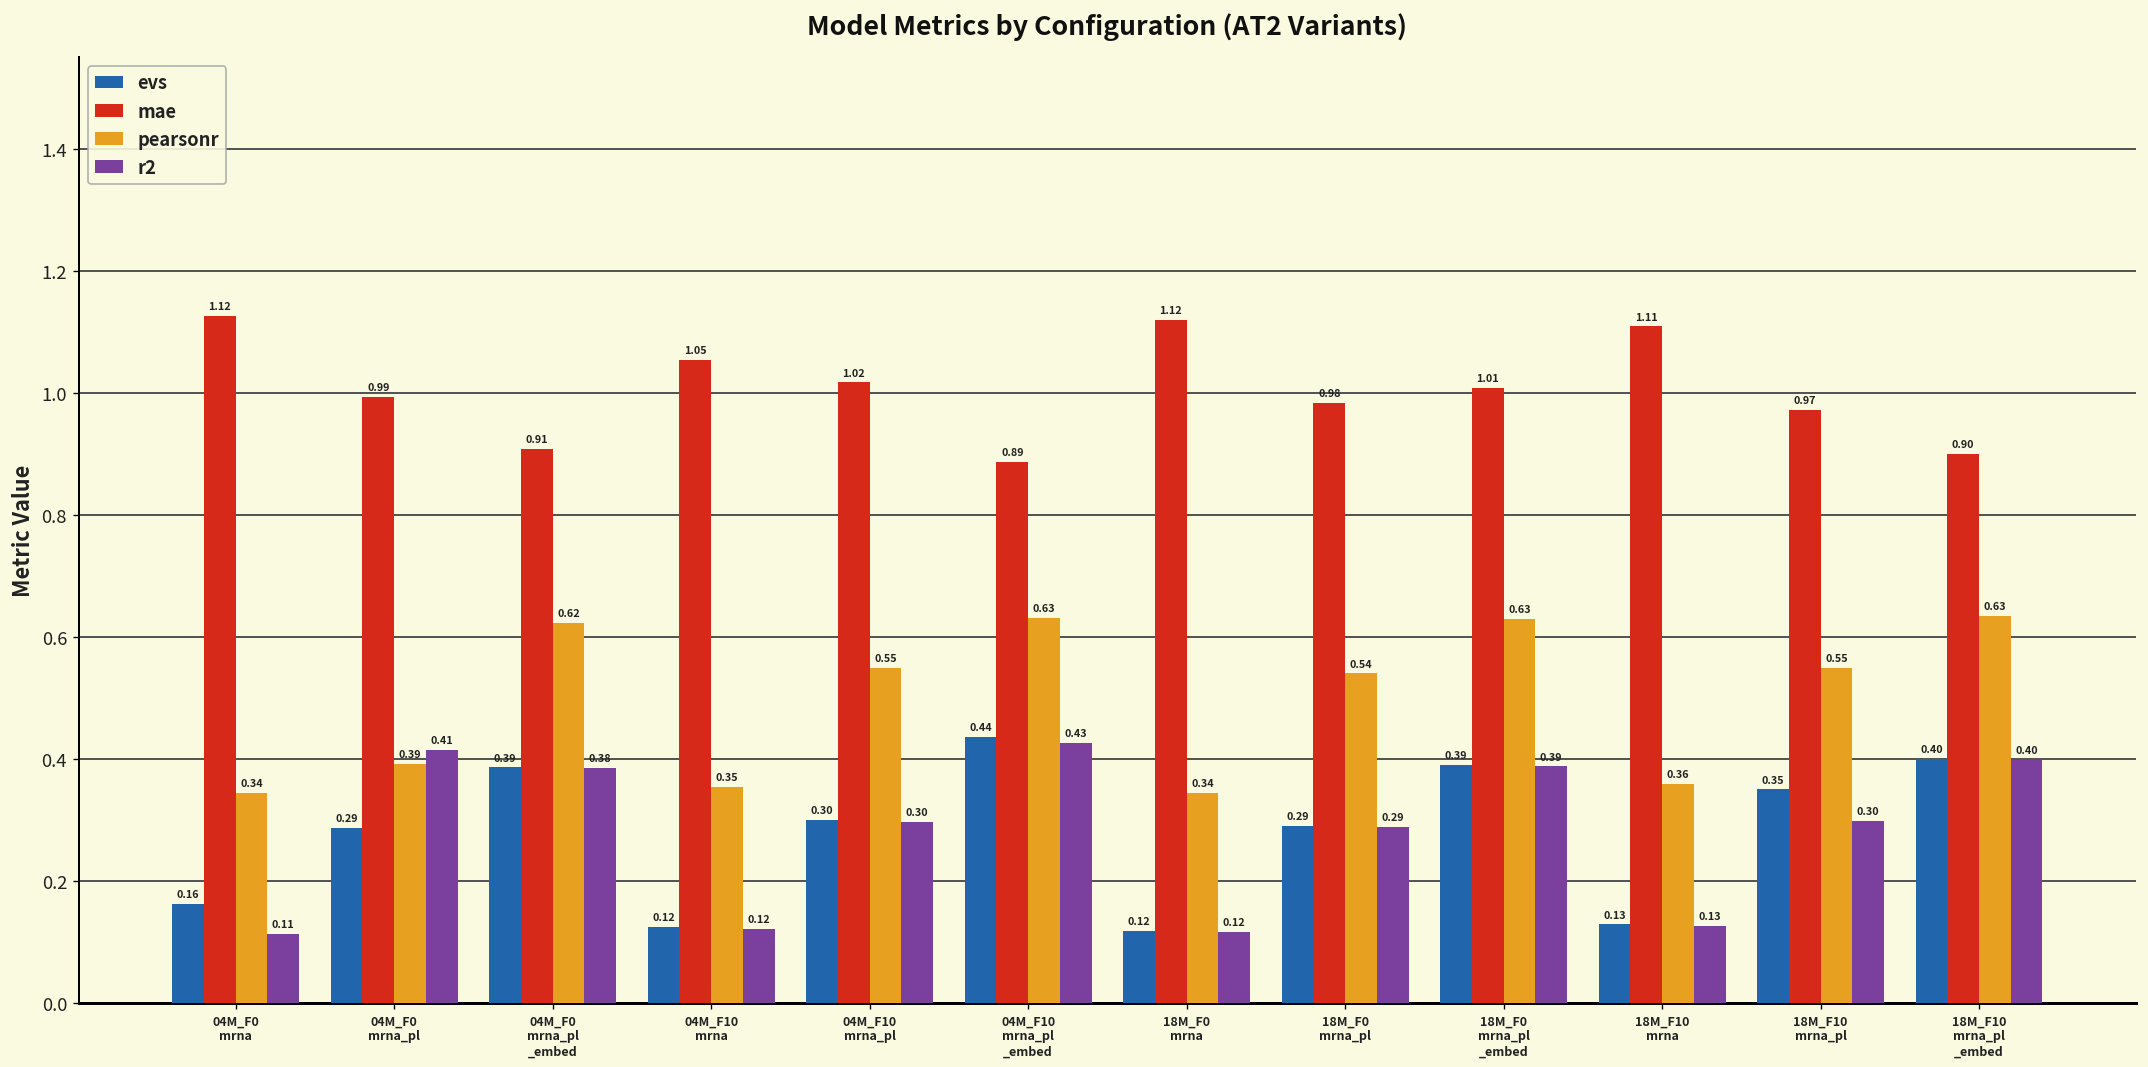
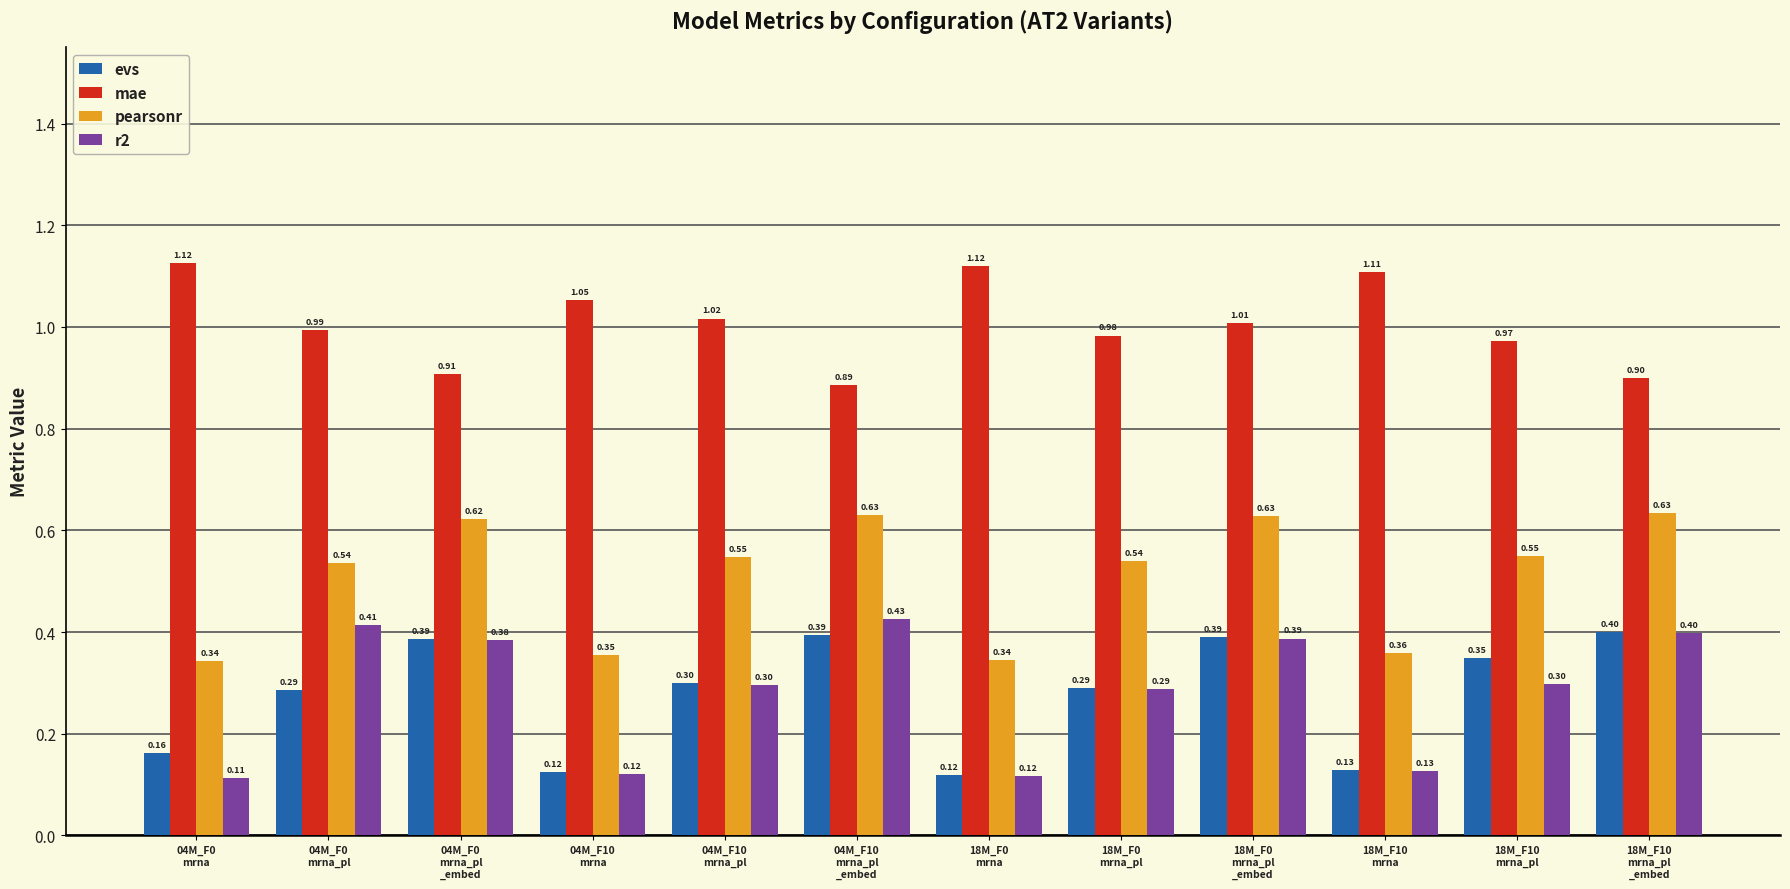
  {
    "evs": {
      "04M_F0 mrna": 0.16,
      "04M_F0 mrna_pl": 0.29,
      "04M_F0 mrna_pl _embed": 0.39,
      "04M_F10 mrna": 0.12,
      "04M_F10 mrna_pl": 0.30,
-     "04M_F10 mrna_pl _embed": 0.44,
+     "04M_F10 mrna_pl _embed": 0.39,
      "18M_F0 mrna": 0.12,
      "18M_F0 mrna_pl": 0.29,
      "18M_F0 mrna_pl _embed": 0.39,
      "18M_F10 mrna": 0.13,
      "18M_F10 mrna_pl": 0.35,
      "18M_F10 mrna_pl _embed": 0.40
    },
    "mae": {
      "04M_F0 mrna": 1.12,
      "04M_F0 mrna_pl": 0.99,
      "04M_F0 mrna_pl _embed": 0.91,
      "04M_F10 mrna": 1.05,
      "04M_F10 mrna_pl": 1.02,
      "04M_F10 mrna_pl _embed": 0.89,
      "18M_F0 mrna": 1.12,
      "18M_F0 mrna_pl": 0.98,
      "18M_F0 mrna_pl _embed": 1.01,
      "18M_F10 mrna": 1.11,
      "18M_F10 mrna_pl": 0.97,
      "18M_F10 mrna_pl _embed": 0.90
    },
    "pearsonr": {
      "04M_F0 mrna": 0.34,
-     "04M_F0 mrna_pl": 0.39,
+     "04M_F0 mrna_pl": 0.54,
      "04M_F0 mrna_pl _embed": 0.62,
      "04M_F10 mrna": 0.35,
      "04M_F10 mrna_pl": 0.55,
      "04M_F10 mrna_pl _embed": 0.63,
      "18M_F0 mrna": 0.34,
      "18M_F0 mrna_pl": 0.54,
      "18M_F0 mrna_pl _embed": 0.63,
      "18M_F10 mrna": 0.36,
      "18M_F10 mrna_pl": 0.55,
      "18M_F10 mrna_pl _embed": 0.63
    },
    "r2": {
      "04M_F0 mrna": 0.11,
      "04M_F0 mrna_pl": 0.41,
      "04M_F0 mrna_pl _embed": 0.38,
      "04M_F10 mrna": 0.12,
      "04M_F10 mrna_pl": 0.30,
      "04M_F10 mrna_pl _embed": 0.43,
      "18M_F0 mrna": 0.12,
      "18M_F0 mrna_pl": 0.29,
      "18M_F0 mrna_pl _embed": 0.39,
      "18M_F10 mrna": 0.13,
      "18M_F10 mrna_pl": 0.30,
      "18M_F10 mrna_pl _embed": 0.40
    }
  }
